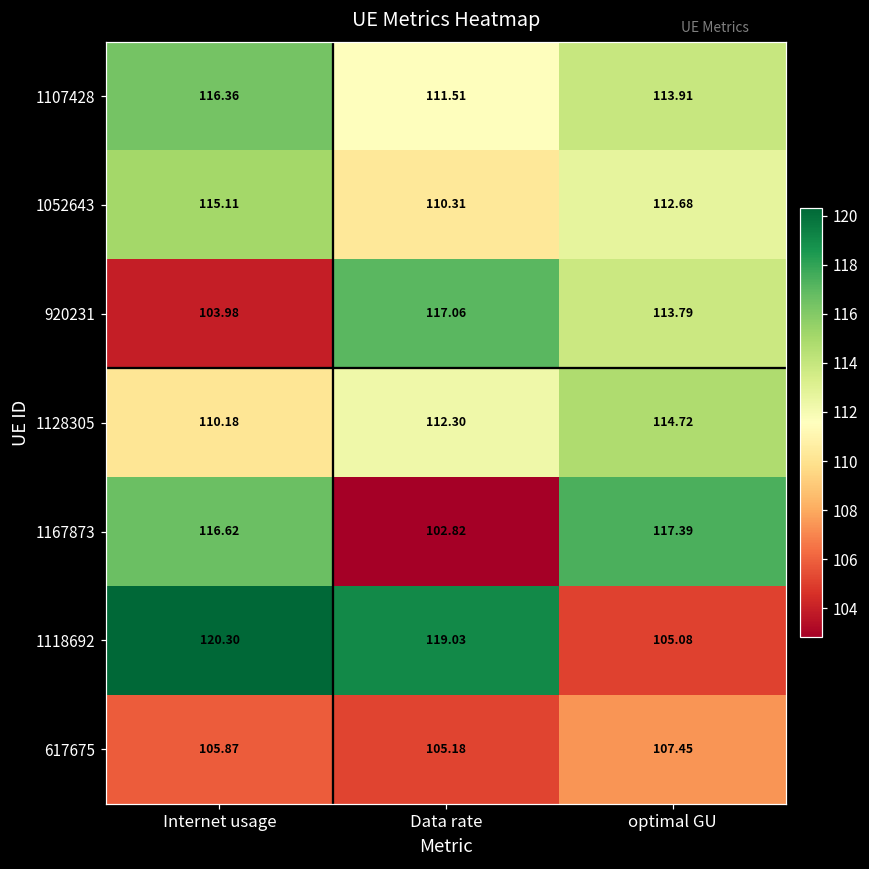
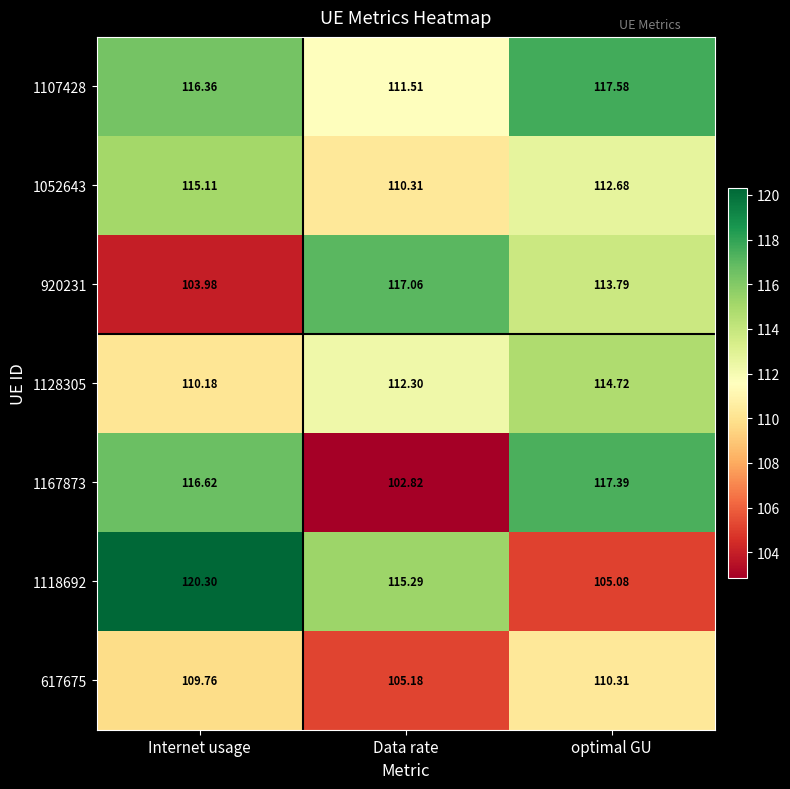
  {
    "1107428": {
      "Internet usage": 116.36,
      "Data rate": 111.51,
-     "optimal GU": 113.91
+     "optimal GU": 117.58
    },
    "1052643": {
      "Internet usage": 115.11,
      "Data rate": 110.31,
      "optimal GU": 112.68
    },
    "920231": {
      "Internet usage": 103.98,
      "Data rate": 117.06,
      "optimal GU": 113.79
    },
    "1128305": {
      "Internet usage": 110.18,
      "Data rate": 112.30,
      "optimal GU": 114.72
    },
    "1167873": {
      "Internet usage": 116.62,
      "Data rate": 102.82,
      "optimal GU": 117.39
    },
    "1118692": {
      "Internet usage": 120.30,
-     "Data rate": 119.03,
+     "Data rate": 115.29,
      "optimal GU": 105.08
    },
    "617675": {
-     "Internet usage": 105.87,
+     "Internet usage": 109.76,
      "Data rate": 105.18,
-     "optimal GU": 107.45
+     "optimal GU": 110.31
    }
  }
